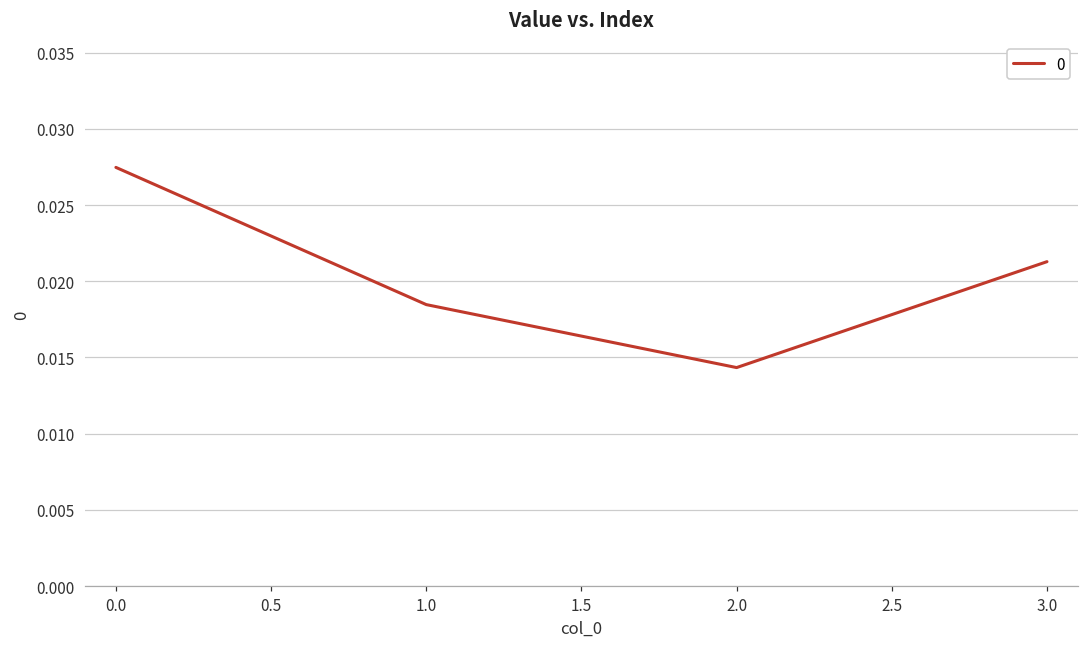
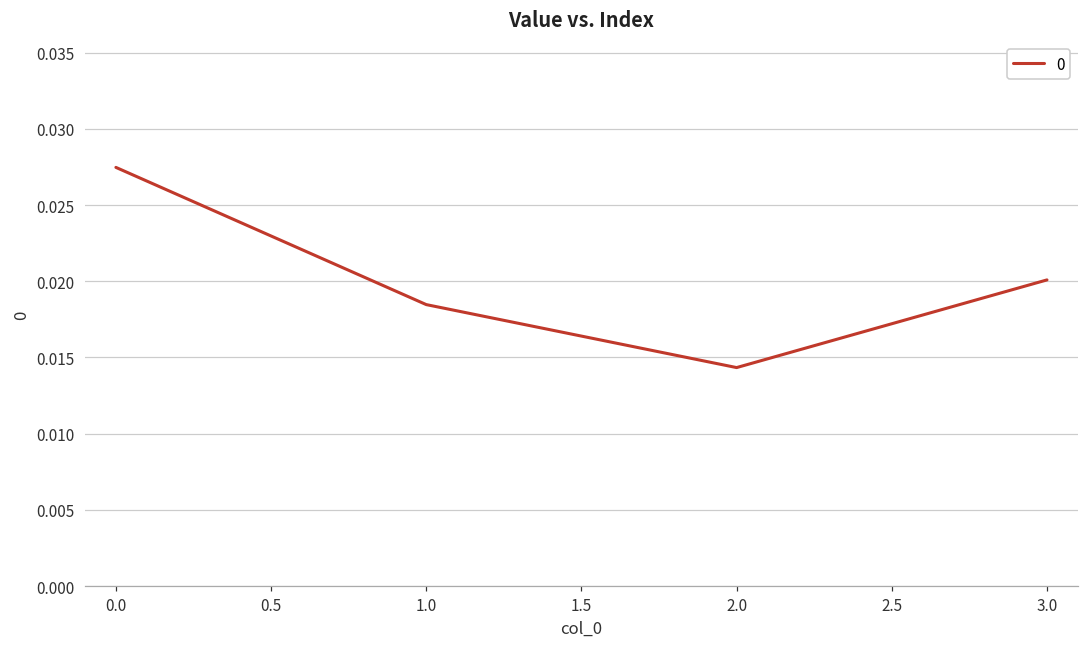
  {
    "0.0": 0.0275,
    "1.0": 0.0185,
    "2.0": 0.0143,
-   "3.0": 0.0213
+   "3.0": 0.0201
  }
